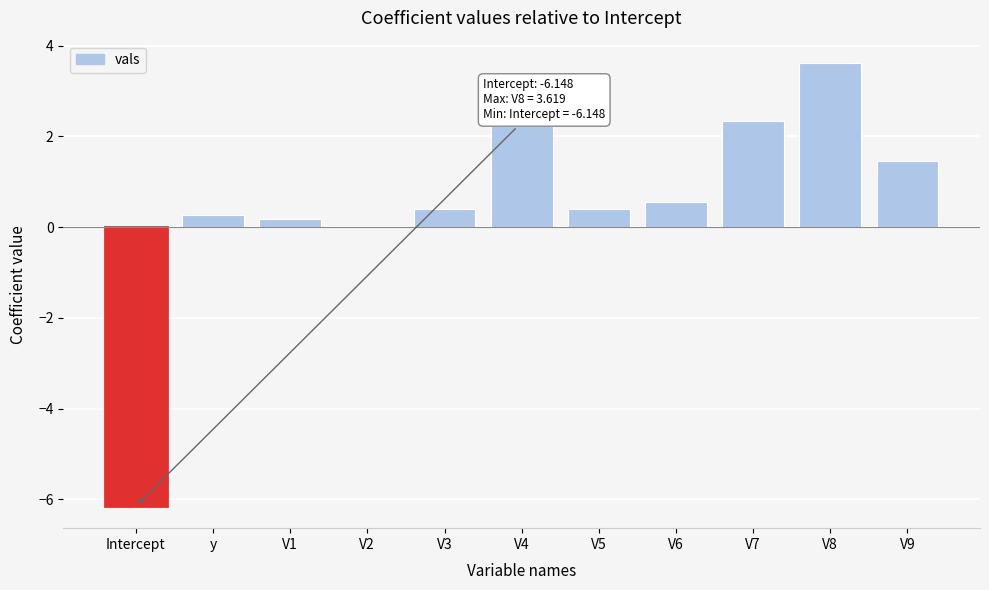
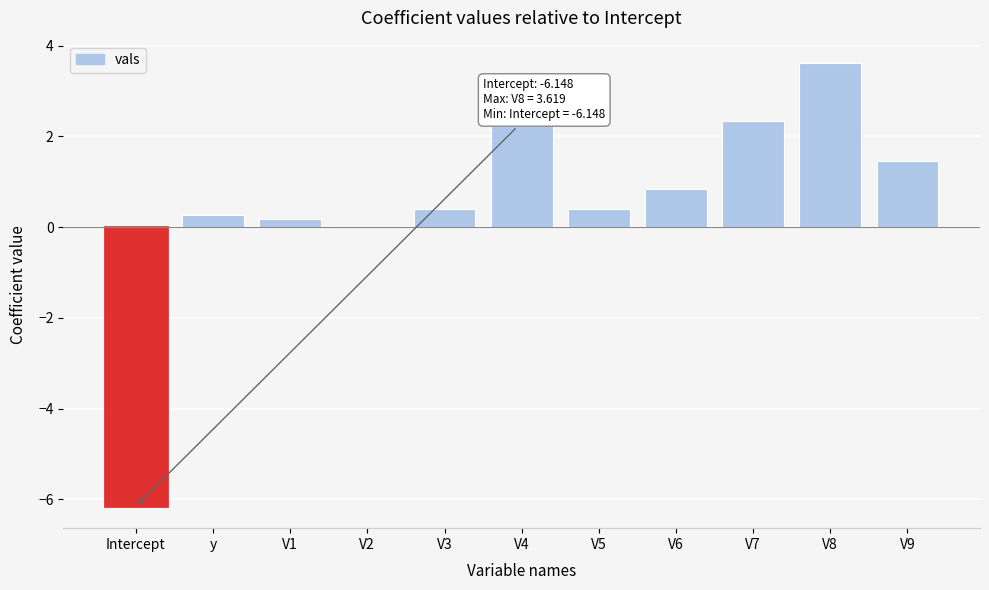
  {
    "Intercept": -6.1,
-   "V6": 0.6,
+   "V6": 0.8,
    "V7": 2.3,
    "V8": 3.6,
    "V9": 1.5
  }
